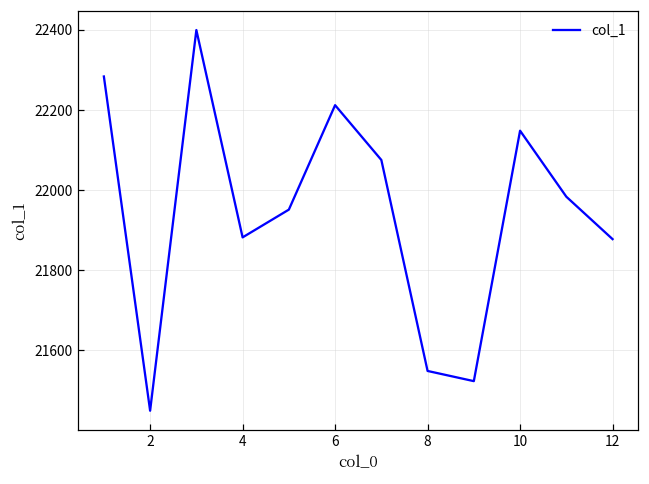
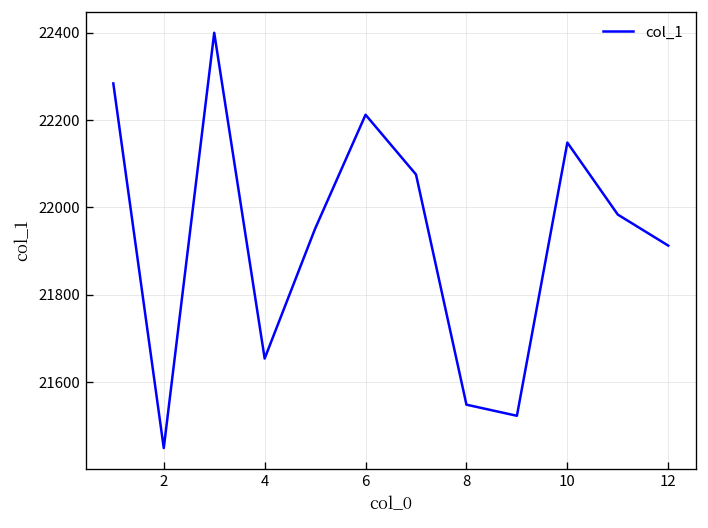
  {
    "2": 21450,
-   "4": 21880,
+   "4": 21650,
    "6": 22210,
    "8": 21550,
    "10": 22150,
-   "12": 21880
+   "12": 21910
  }
